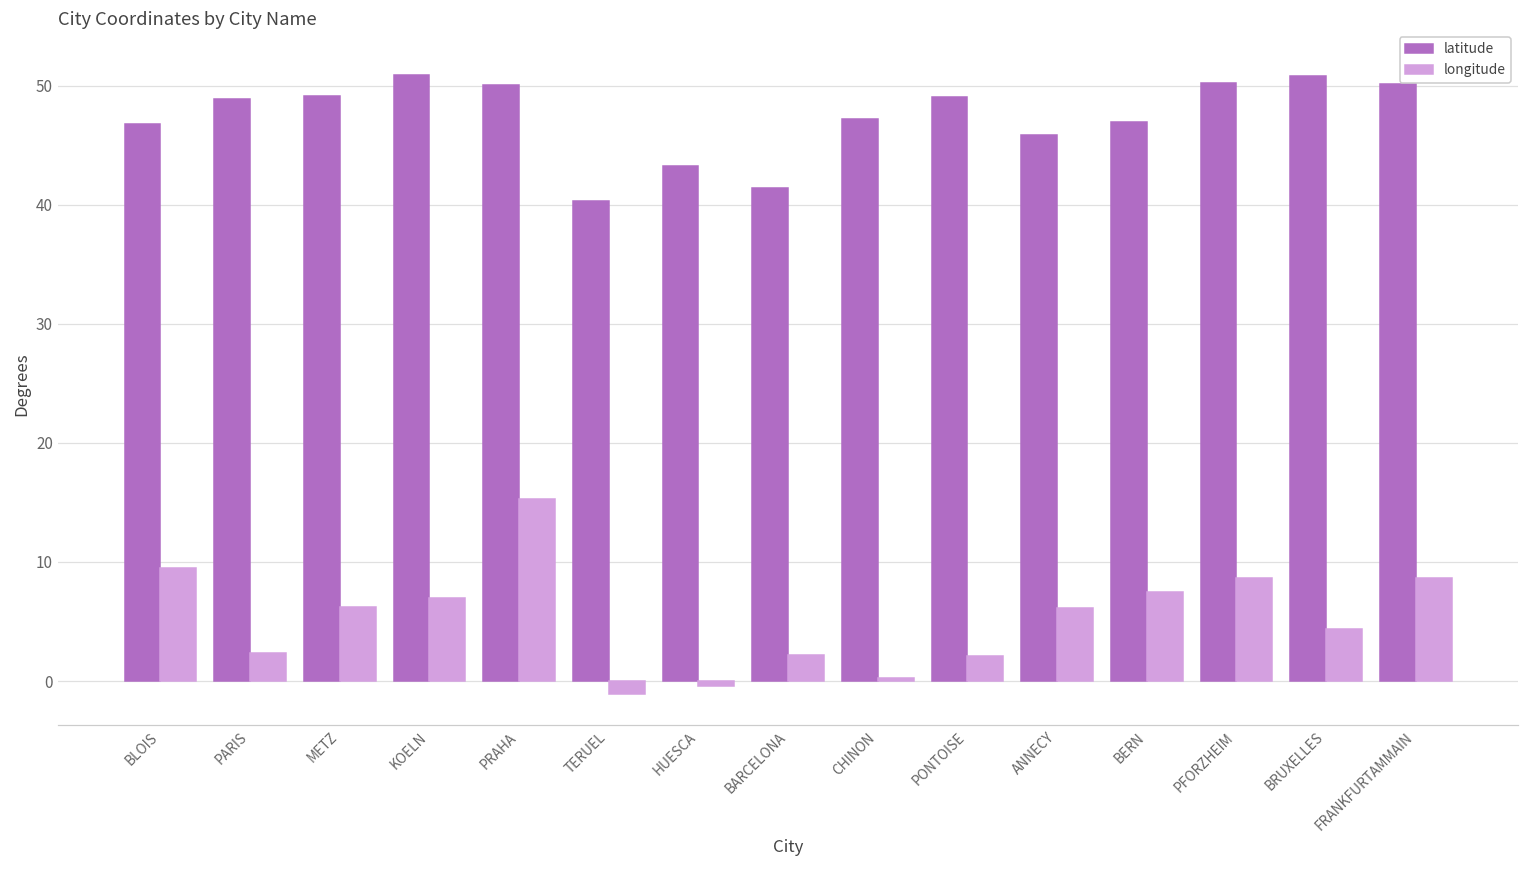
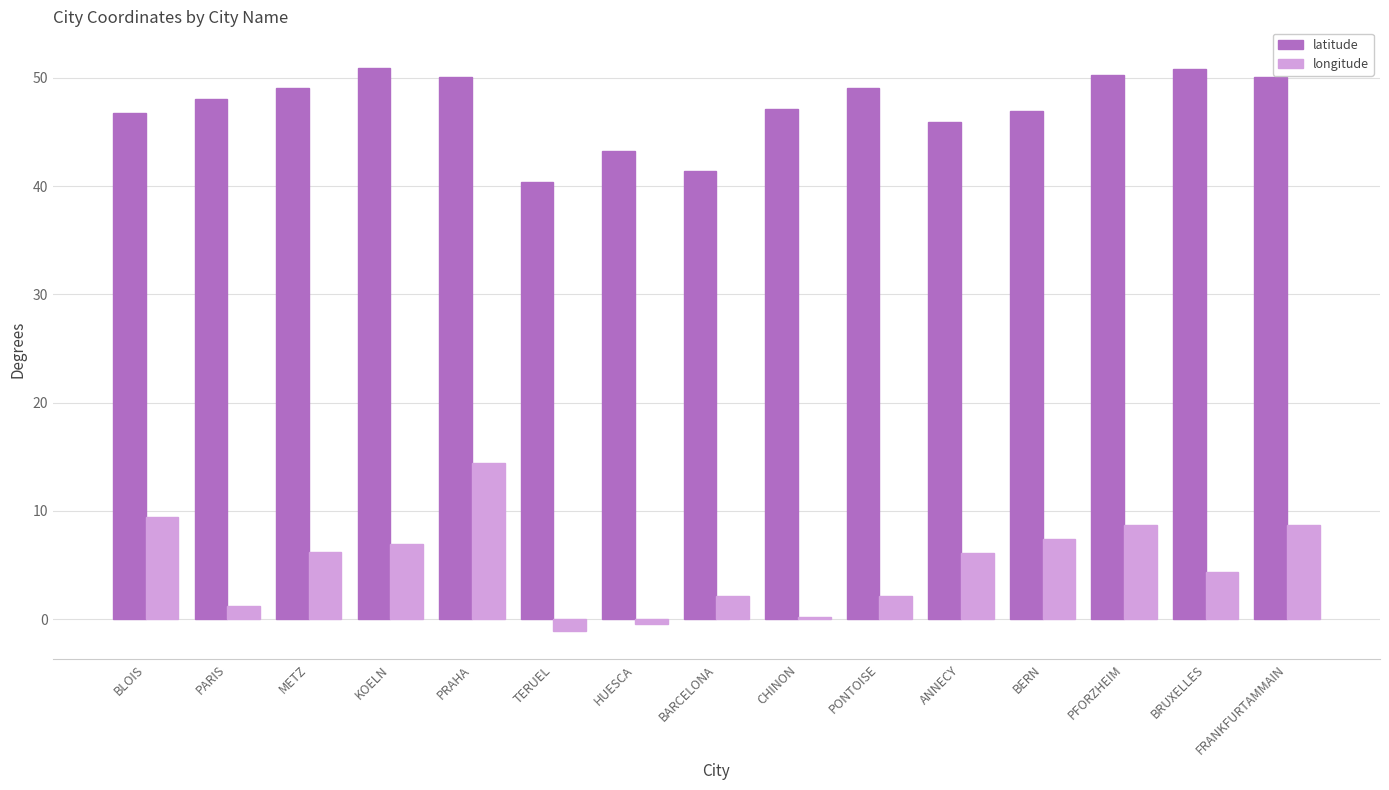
  {
    "latitude": {
      "BLOIS": 46.8,
-     "PARIS": 48.9,
+     "PARIS": 48.1,
      "METZ": 49.1,
      "KOELN": 50.9,
      "PRAHA": 50.1,
      "TERUEL": 40.3,
      "HUESCA": 43.2,
      "BARCELONA": 41.4,
      "CHINON": 47.2,
      "PONTOISE": 49.1,
      "ANNECY": 45.9,
      "BERN": 46.9,
      "PFORZHEIM": 50.3,
      "BRUXELLES": 50.9,
      "FRANKFURTAMMAIN": 50.1
    },
    "longitude": {
      "BLOIS": 9.5,
-     "PARIS": 2.4,
+     "PARIS": 1.2,
      "METZ": 6.2,
      "KOELN": 7.0,
-     "PRAHA": 15.3,
+     "PRAHA": 14.4,
      "TERUEL": -1.1,
      "HUESCA": -0.4,
      "BARCELONA": 2.2,
      "CHINON": 0.2,
      "PONTOISE": 2.1,
      "ANNECY": 6.1,
      "BERN": 7.4,
      "PFORZHEIM": 8.7,
      "BRUXELLES": 4.4,
      "FRANKFURTAMMAIN": 8.7
    }
  }
